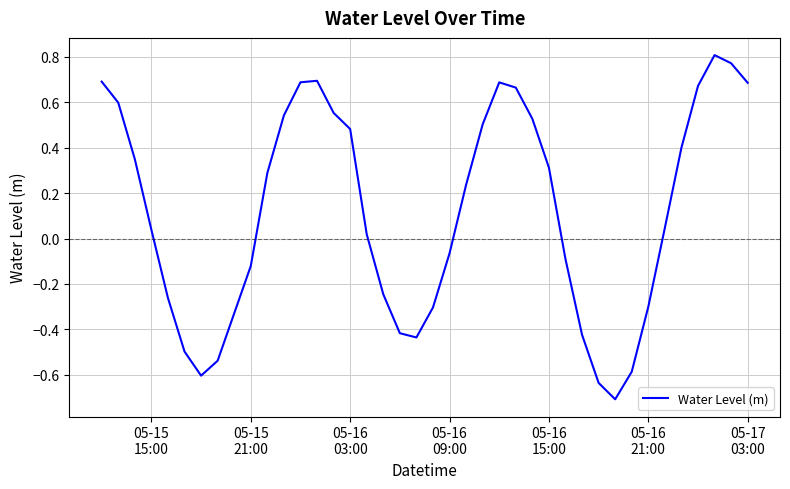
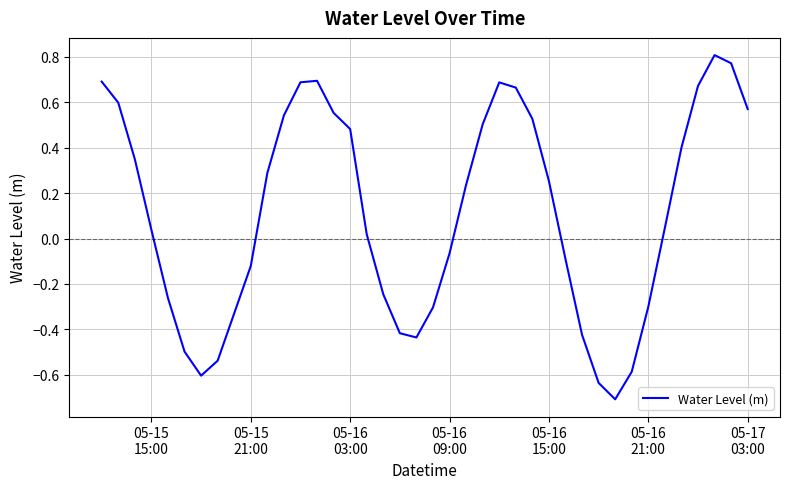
  {
    "05-15 15:00": 0.04,
    "05-15 21:00": -0.12,
    "05-16 03:00": 0.48,
    "05-16 09:00": -0.07,
-   "05-16 15:00": 0.31,
+   "05-16 15:00": 0.25,
    "05-16 21:00": -0.30,
-   "05-17 03:00": 0.69
+   "05-17 03:00": 0.57
  }
